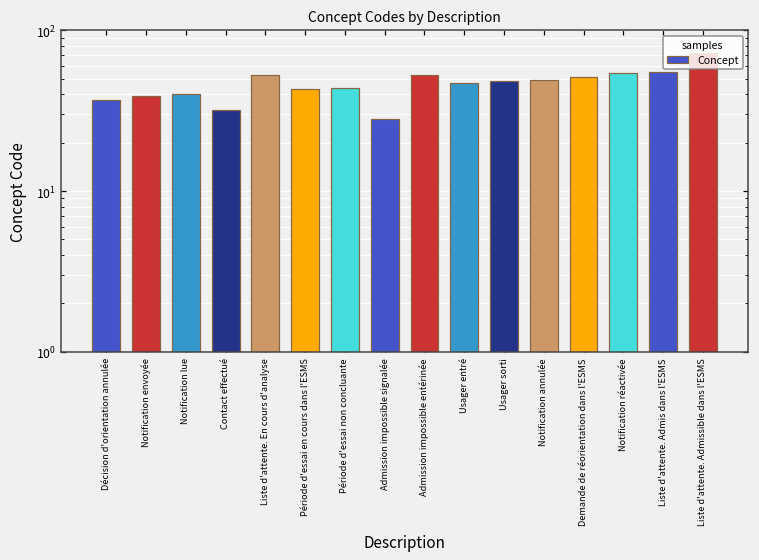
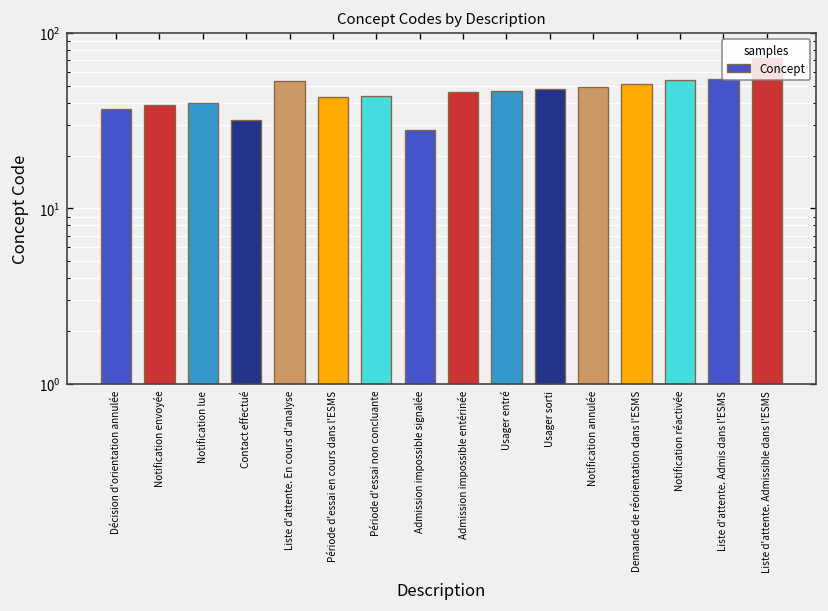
  {
    "Décision d'orientation annulée": 37,
    "Notification envoyée": 39,
    "Notification lue": 40,
    "Contact effectué": 32,
    "Liste d'attente. En cours d'analyse": 53,
    "Période d'essai en cours dans l'ESMS": 43,
    "Période d'essai non concluante": 44,
    "Admission impossible signalée": 28,
-   "Admission impossible entérinée": 53,
+   "Admission impossible entérinée": 46,
    "Usager entré": 47,
    "Usager sorti": 48,
    "Notification annulée": 49,
    "Demande de réorientation dans l'ESMS": 51,
    "Notification réactivée": 54,
    "Liste d'attente. Admis dans l'ESMS": 55
  }
